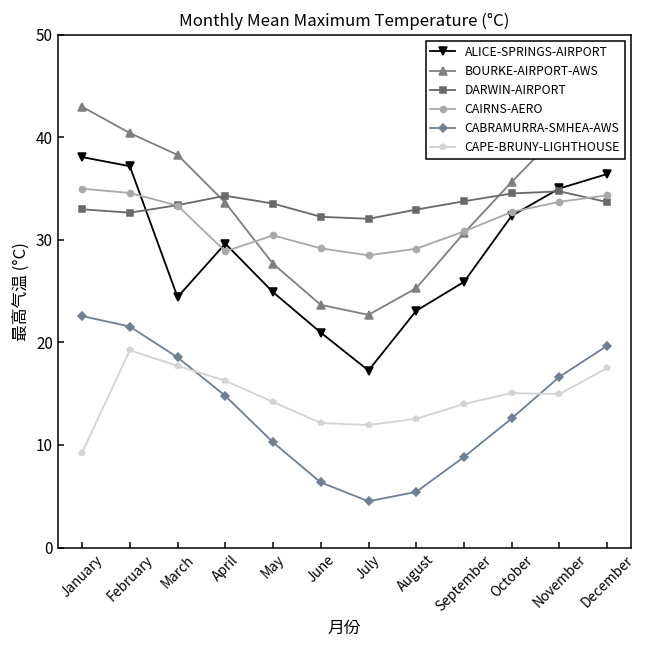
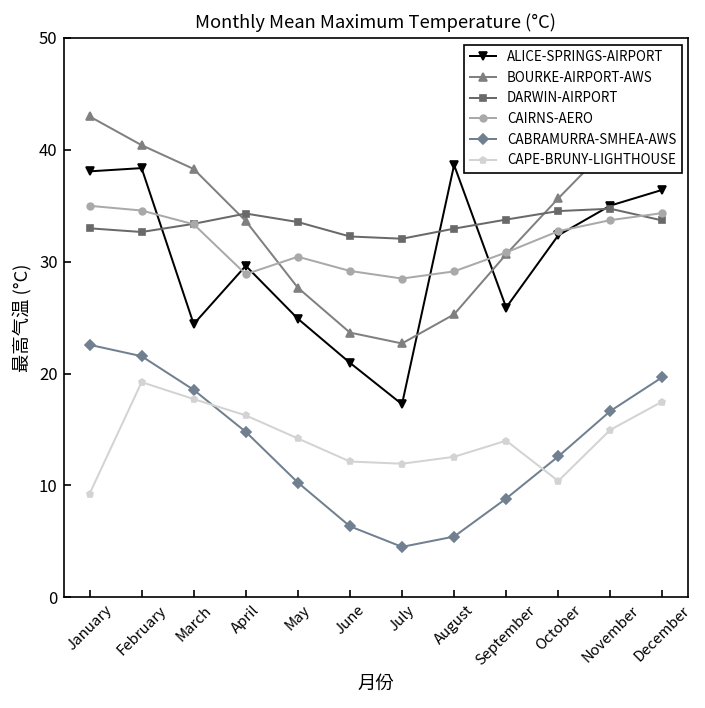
  {
    "ALICE-SPRINGS-AIRPORT": {
      "January": 38,
-     "February": 37,
+     "February": 38,
      "March": 24,
      "April": 30,
      "May": 25,
      "June": 21,
      "July": 17,
-     "August": 23,
+     "August": 39,
      "September": 26,
      "October": 32,
      "November": 35,
      "December": 36
    },
    "CAIRNS-AERO": {
      "January": 35,
      "February": 35,
      "April": 29,
      "May": 30,
      "June": 29,
      "July": 28,
      "August": 29,
      "October": 33,
      "November": 34,
      "December": 34
    },
    "CAPE-BRUNY-LIGHTHOUSE": {
      "January": 9,
      "February": 19,
      "March": 18,
      "April": 16,
      "May": 14,
      "June": 12,
      "July": 12,
      "August": 13,
      "September": 14,
-     "October": 15,
+     "October": 10,
      "November": 15,
      "December": 18
    }
  }
